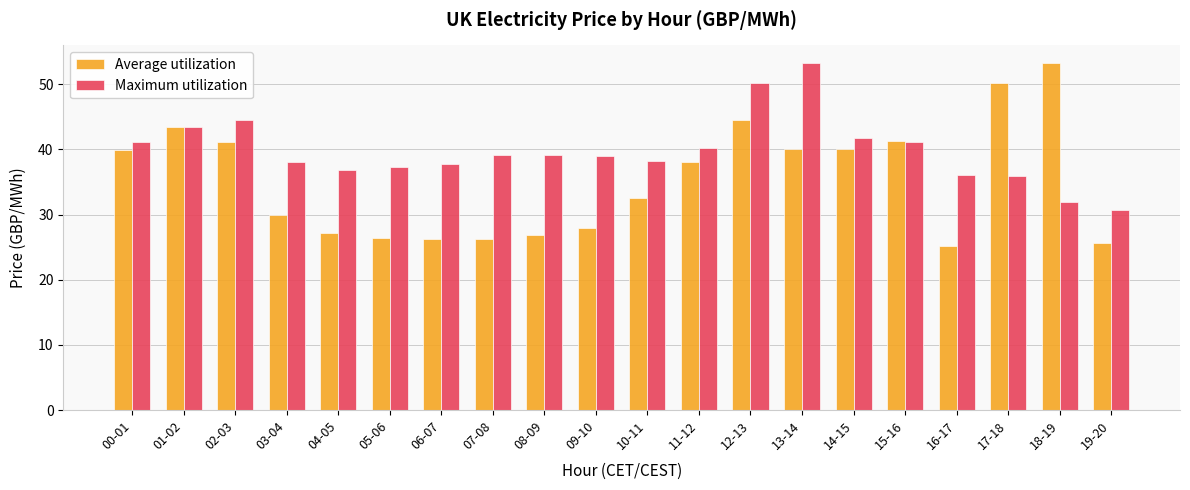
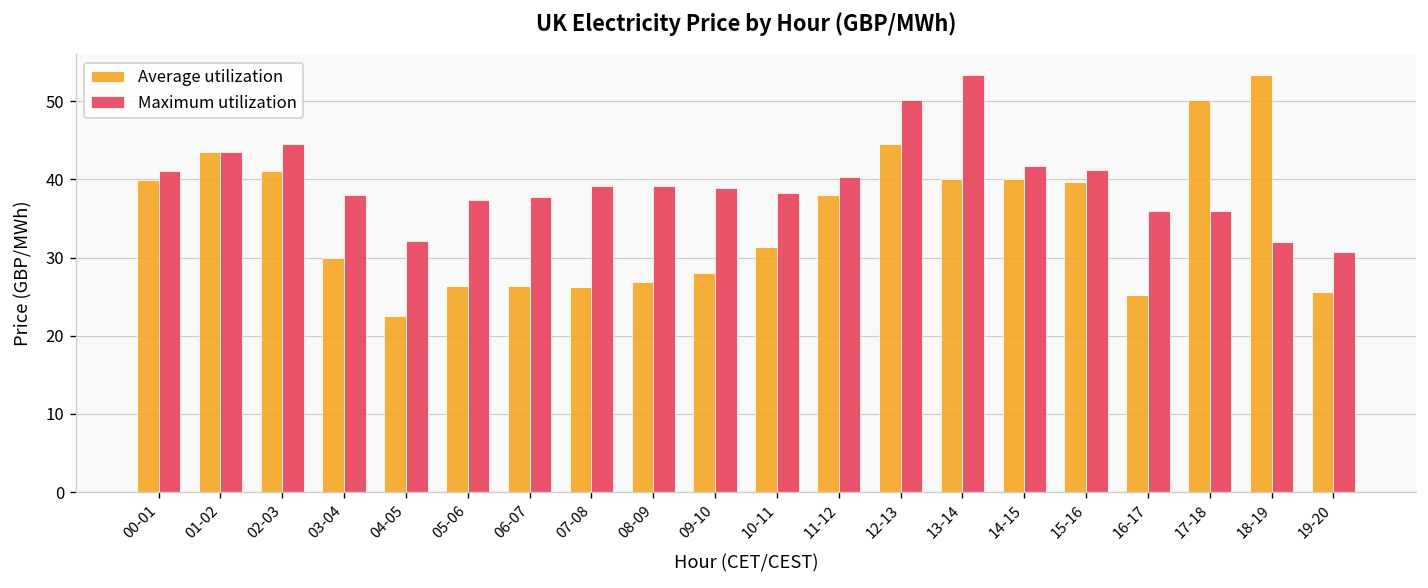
  {
    "Average utilization": {
      "00-01": 40,
      "01-02": 43,
      "02-03": 41,
      "03-04": 30,
-     "04-05": 27,
+     "04-05": 23,
      "05-06": 26,
      "06-07": 26,
      "07-08": 26,
      "08-09": 27,
      "09-10": 28,
-     "10-11": 33,
+     "10-11": 31,
      "11-12": 38,
      "12-13": 45,
      "13-14": 40,
      "14-15": 40,
-     "15-16": 41,
+     "15-16": 40,
      "16-17": 25,
      "17-18": 50,
      "18-19": 53,
      "19-20": 26
    },
    "Maximum utilization": {
      "00-01": 41,
      "01-02": 43,
      "02-03": 45,
      "03-04": 38,
-     "04-05": 37,
+     "04-05": 32,
      "05-06": 37,
      "06-07": 38,
      "07-08": 39,
      "08-09": 39,
      "09-10": 39,
      "10-11": 38,
      "11-12": 40,
      "12-13": 50,
      "13-14": 53,
      "14-15": 42,
      "15-16": 41,
      "16-17": 36,
      "17-18": 36,
      "18-19": 32,
      "19-20": 31
    }
  }
